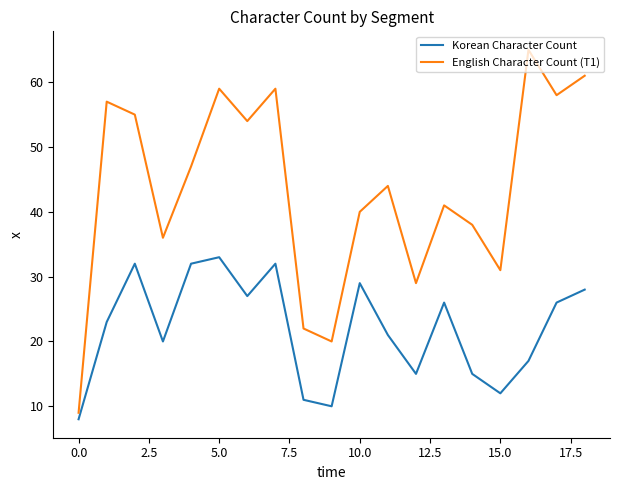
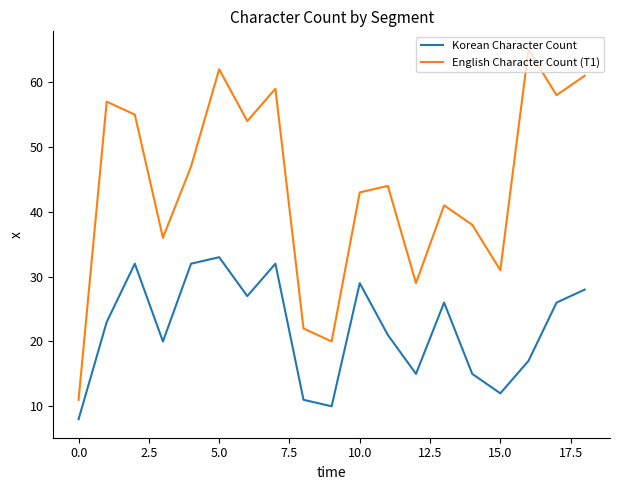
  {
    "Korean Character Count": {
      "0.0": 8,
      "5.0": 33,
      "10.0": 29,
      "15.0": 12
    },
    "English Character Count (T1)": {
-     "0.0": 9,
-     "5.0": 59,
-     "10.0": 40,
+     "0.0": 11,
+     "5.0": 62,
+     "10.0": 43,
      "15.0": 31
    }
  }
